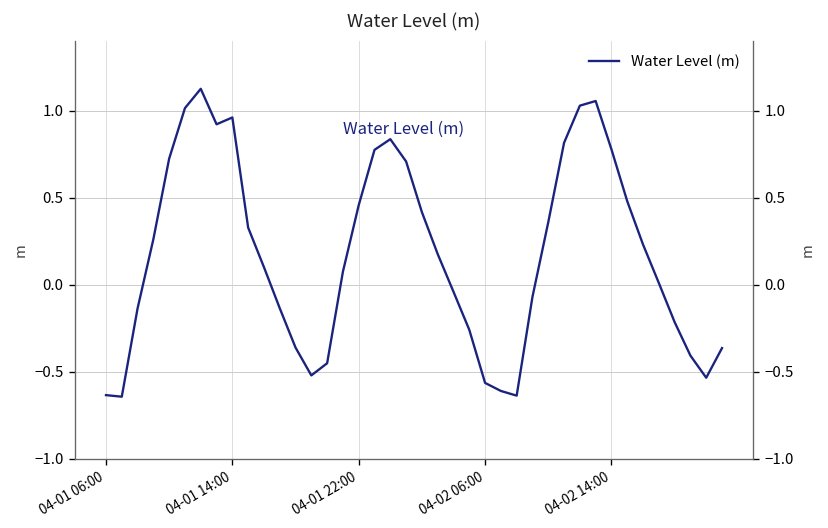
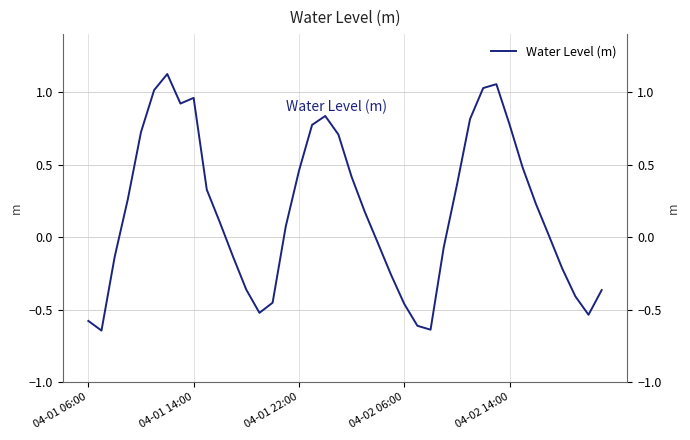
  {
-   "04-01 06:00": -0.64,
+   "04-01 06:00": -0.58,
    "04-01 14:00": 0.96,
    "04-01 22:00": 0.46,
-   "04-02 06:00": -0.56,
+   "04-02 06:00": -0.46,
    "04-02 14:00": 0.78
  }
